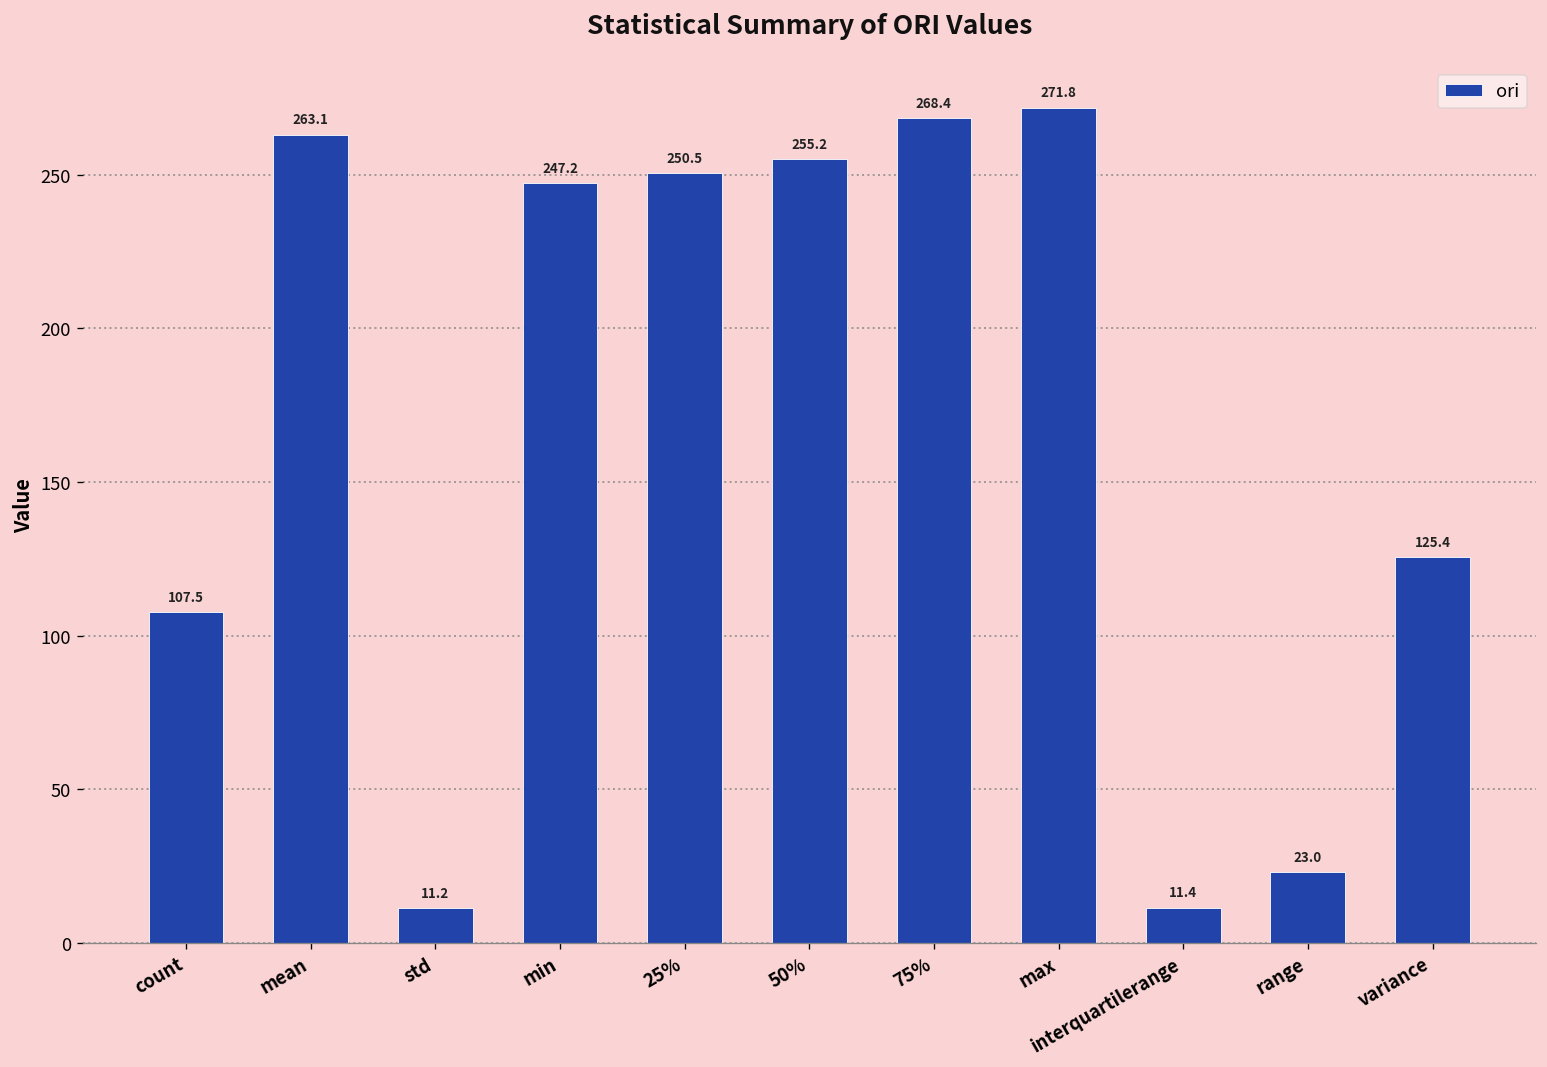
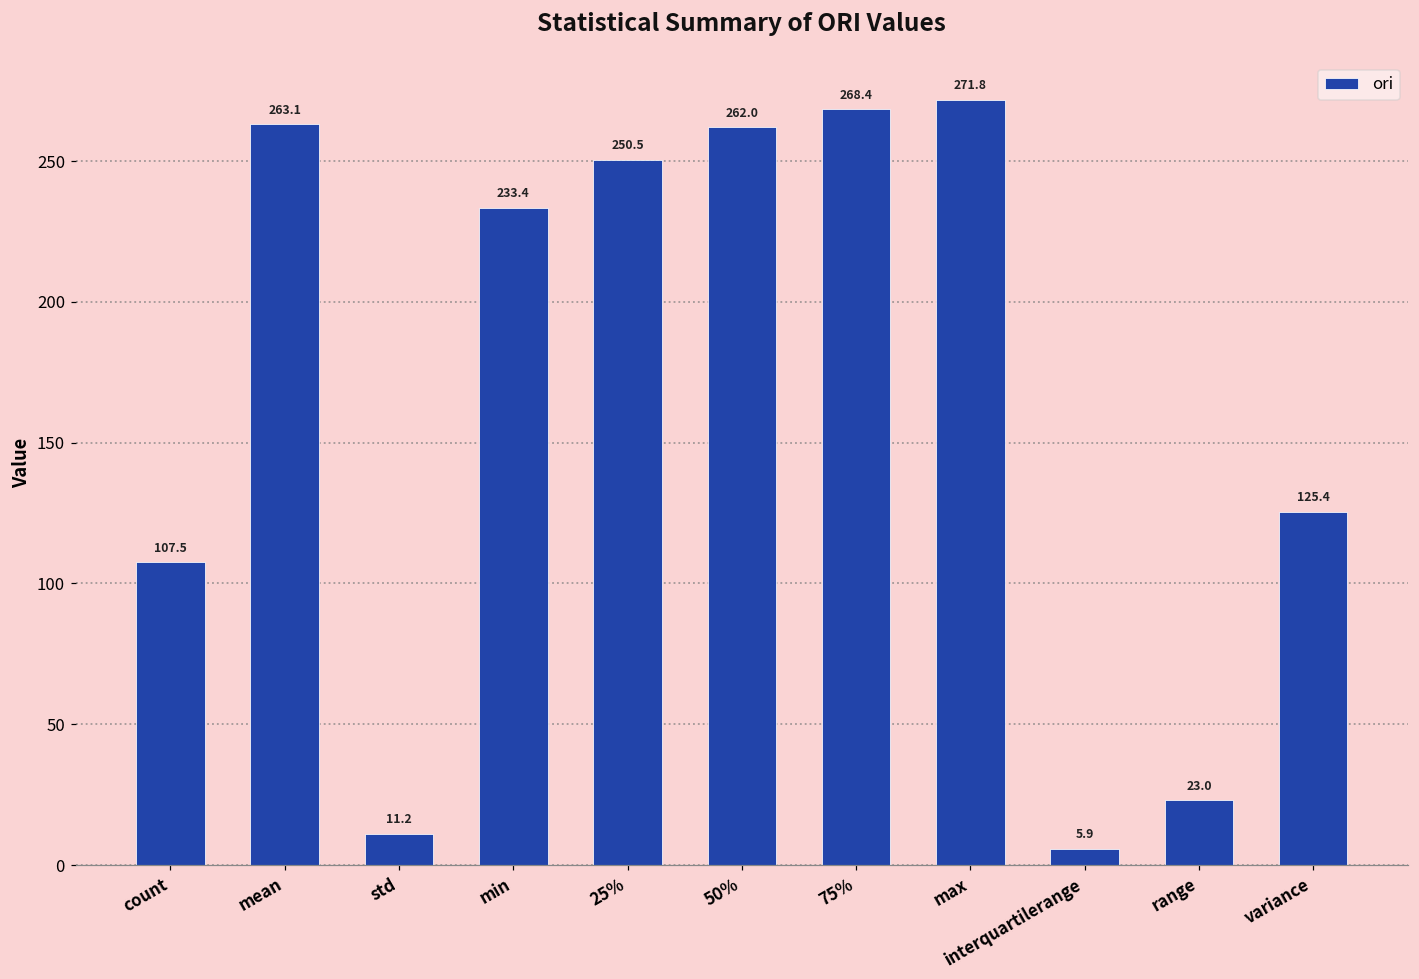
  {
    "count": 107.5,
    "mean": 263.1,
    "std": 11.2,
-   "min": 247.2,
+   "min": 233.4,
    "25%": 250.5,
-   "50%": 255.2,
+   "50%": 262.0,
    "75%": 268.4,
    "max": 271.8,
-   "interquartilerange": 11.4,
+   "interquartilerange": 5.9,
    "range": 23.0,
    "variance": 125.4
  }
